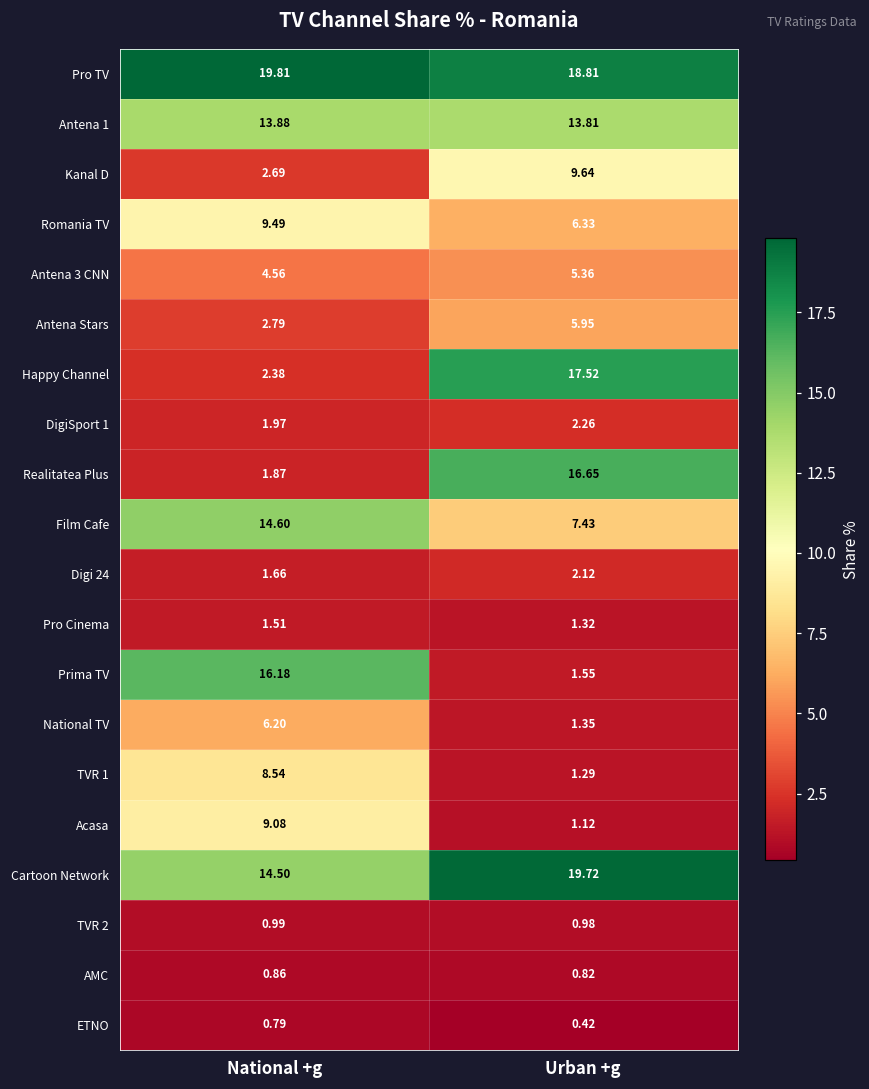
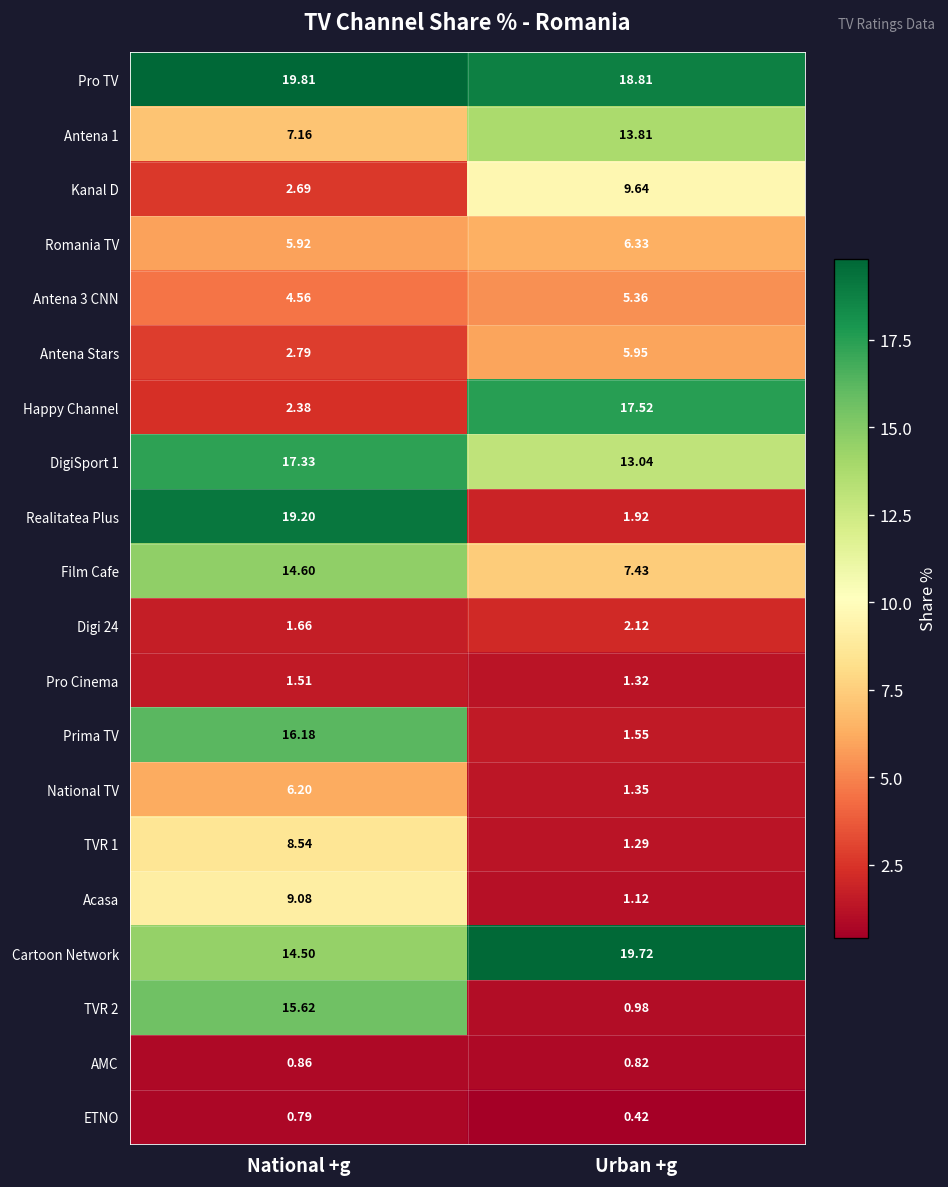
  {
    "Pro TV": {
      "National +g": 19.81,
      "Urban +g": 18.81
    },
    "Antena 1": {
-     "National +g": 13.88,
+     "National +g": 7.16,
      "Urban +g": 13.81
    },
    "Kanal D": {
      "National +g": 2.69,
      "Urban +g": 9.64
    },
    "Romania TV": {
-     "National +g": 9.49,
+     "National +g": 5.92,
      "Urban +g": 6.33
    },
    "Antena 3 CNN": {
      "National +g": 4.56,
      "Urban +g": 5.36
    },
    "Antena Stars": {
      "National +g": 2.79,
      "Urban +g": 5.95
    },
    "Happy Channel": {
      "National +g": 2.38,
      "Urban +g": 17.52
    },
    "DigiSport 1": {
-     "National +g": 1.97,
-     "Urban +g": 2.26
+     "National +g": 17.33,
+     "Urban +g": 13.04
    },
    "Realitatea Plus": {
-     "National +g": 1.87,
-     "Urban +g": 16.65
+     "National +g": 19.20,
+     "Urban +g": 1.92
    },
    "Film Cafe": {
      "National +g": 14.60,
      "Urban +g": 7.43
    },
    "Digi 24": {
      "National +g": 1.66,
      "Urban +g": 2.12
    },
    "Pro Cinema": {
      "National +g": 1.51,
      "Urban +g": 1.32
    },
    "Prima TV": {
      "National +g": 16.18,
      "Urban +g": 1.55
    },
    "National TV": {
      "National +g": 6.20,
      "Urban +g": 1.35
    },
    "TVR 1": {
      "National +g": 8.54,
      "Urban +g": 1.29
    },
    "Acasa": {
      "National +g": 9.08,
      "Urban +g": 1.12
    },
    "Cartoon Network": {
      "National +g": 14.50,
      "Urban +g": 19.72
    },
    "TVR 2": {
-     "National +g": 0.99,
+     "National +g": 15.62,
      "Urban +g": 0.98
    },
    "AMC": {
      "National +g": 0.86,
      "Urban +g": 0.82
    },
    "ETNO": {
      "National +g": 0.79,
      "Urban +g": 0.42
    }
  }
